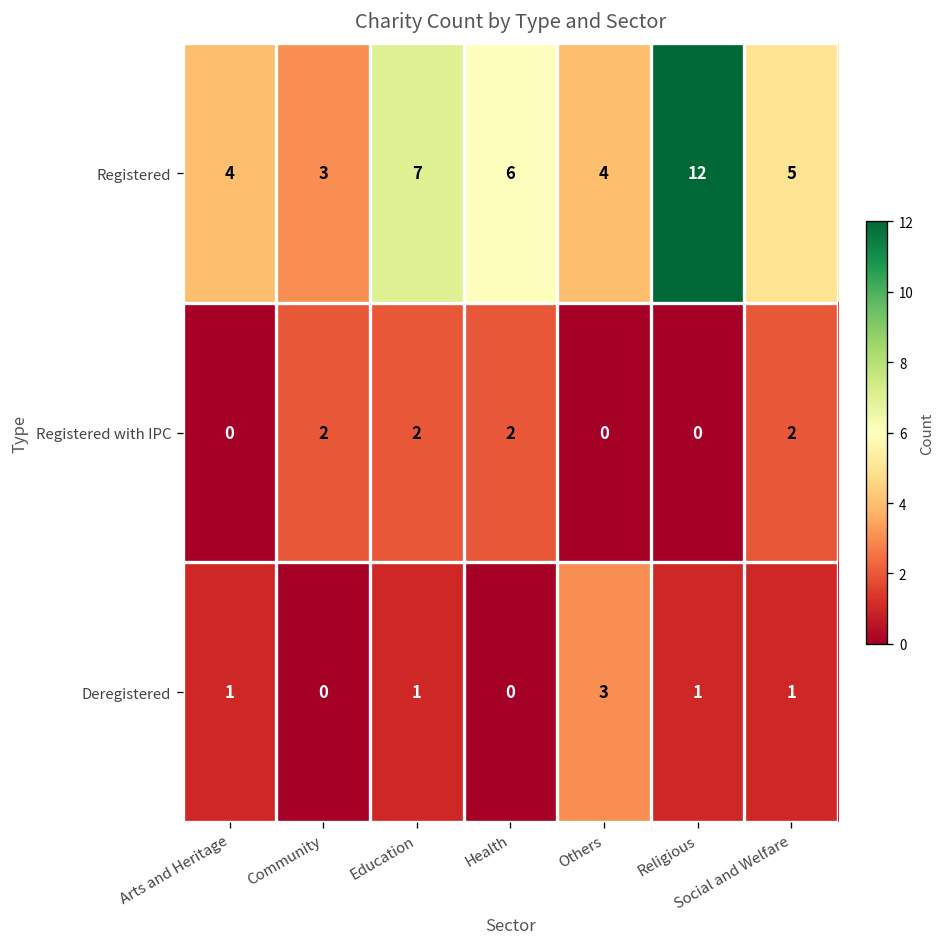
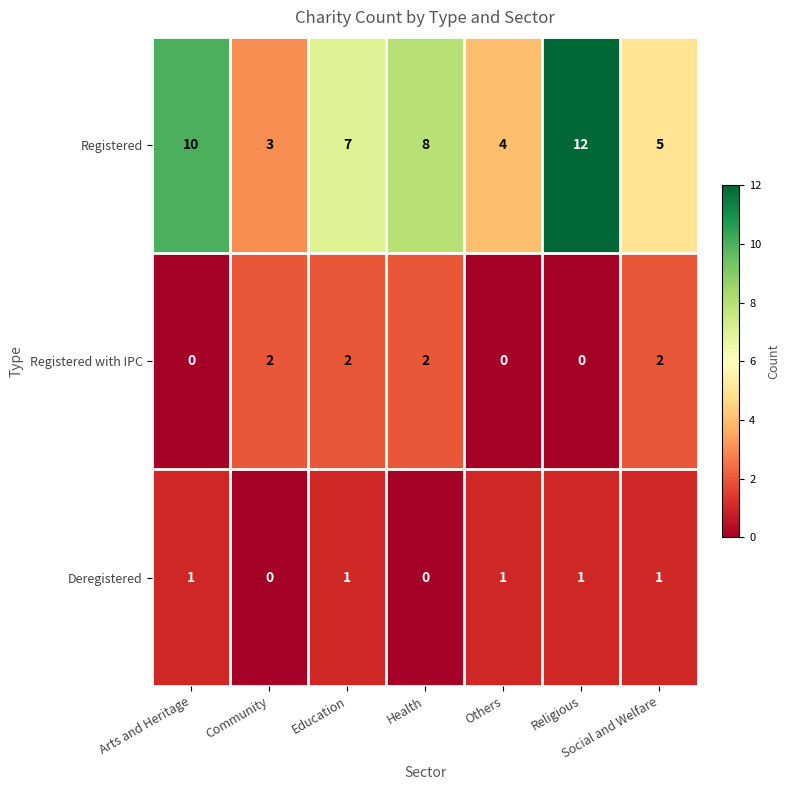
  {
    "Registered": {
-     "Arts and Heritage": 4,
+     "Arts and Heritage": 10,
      "Community": 3,
      "Education": 7,
-     "Health": 6,
+     "Health": 8,
      "Others": 4,
      "Religious": 12,
      "Social and Welfare": 5
    },
    "Registered with IPC": {
      "Arts and Heritage": 0,
      "Community": 2,
      "Education": 2,
      "Health": 2,
      "Others": 0,
      "Religious": 0,
      "Social and Welfare": 2
    },
    "Deregistered": {
      "Arts and Heritage": 1,
      "Community": 0,
      "Education": 1,
      "Health": 0,
-     "Others": 3,
+     "Others": 1,
      "Religious": 1,
      "Social and Welfare": 1
    }
  }
